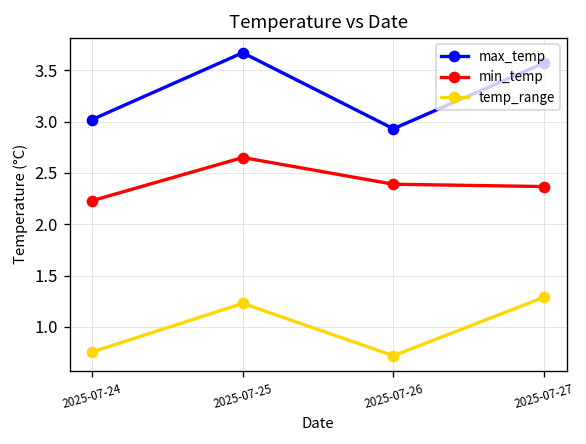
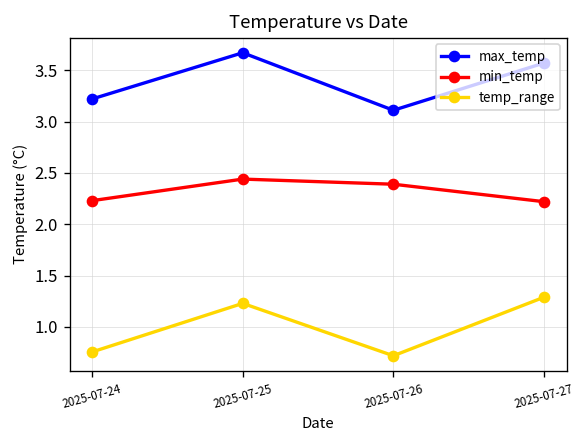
  {
    "max_temp": {
-     "2025-07-24": 3.0,
+     "2025-07-24": 3.2,
      "2025-07-25": 3.7,
-     "2025-07-26": 2.9
+     "2025-07-26": 3.1
    },
    "min_temp": {
      "2025-07-24": 2.2,
-     "2025-07-25": 2.7,
+     "2025-07-25": 2.4,
      "2025-07-26": 2.4,
-     "2025-07-27": 2.4
+     "2025-07-27": 2.2
    },
    "temp_range": {
      "2025-07-24": 0.8,
      "2025-07-25": 1.2,
      "2025-07-26": 0.7,
      "2025-07-27": 1.3
    }
  }
